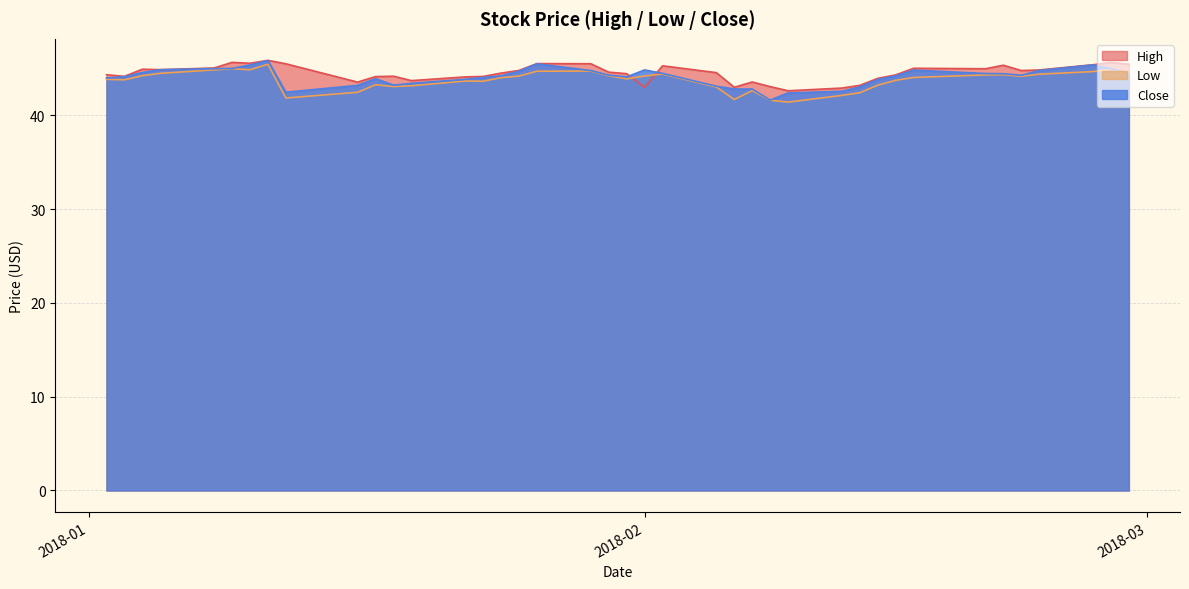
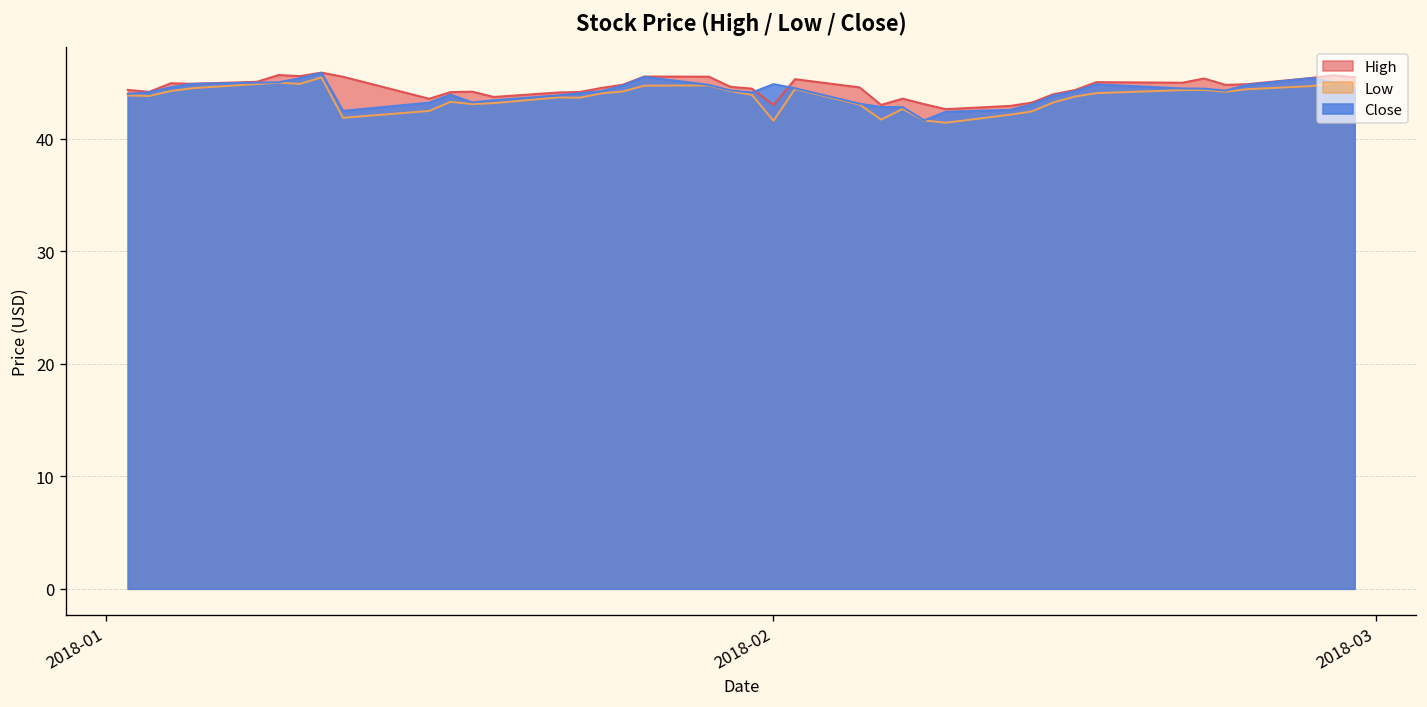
  {
    "High": {
      "2018-02": 43
    },
    "Low": {
-     "2018-02": 44
+     "2018-02": 42
    },
    "Close": {
      "2018-02": 45
    }
  }
